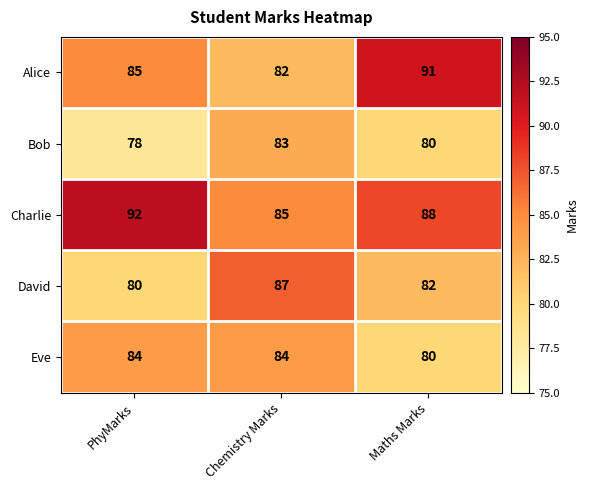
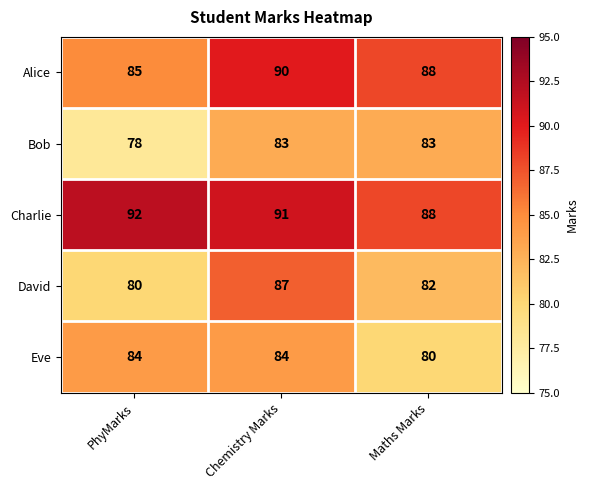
  {
    "Alice": {
      "PhyMarks": 85,
-     "Chemistry Marks": 82,
-     "Maths Marks": 91
+     "Chemistry Marks": 90,
+     "Maths Marks": 88
    },
    "Bob": {
      "PhyMarks": 78,
      "Chemistry Marks": 83,
-     "Maths Marks": 80
+     "Maths Marks": 83
    },
    "Charlie": {
      "PhyMarks": 92,
-     "Chemistry Marks": 85,
+     "Chemistry Marks": 91,
      "Maths Marks": 88
    },
    "David": {
      "PhyMarks": 80,
      "Chemistry Marks": 87,
      "Maths Marks": 82
    },
    "Eve": {
      "PhyMarks": 84,
      "Chemistry Marks": 84,
      "Maths Marks": 80
    }
  }
